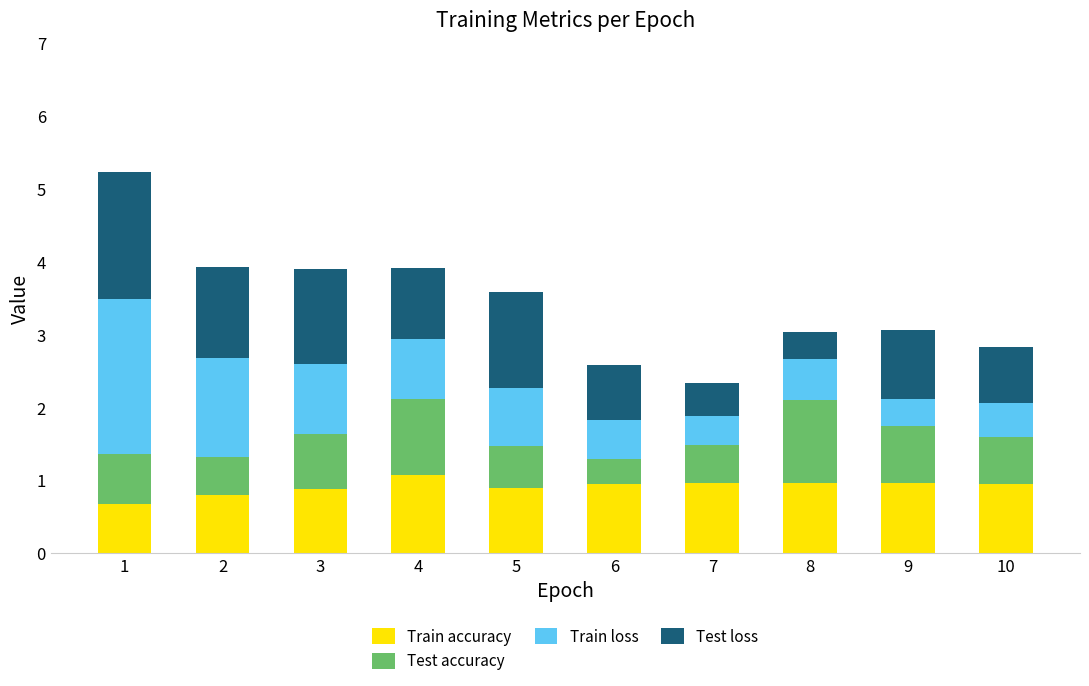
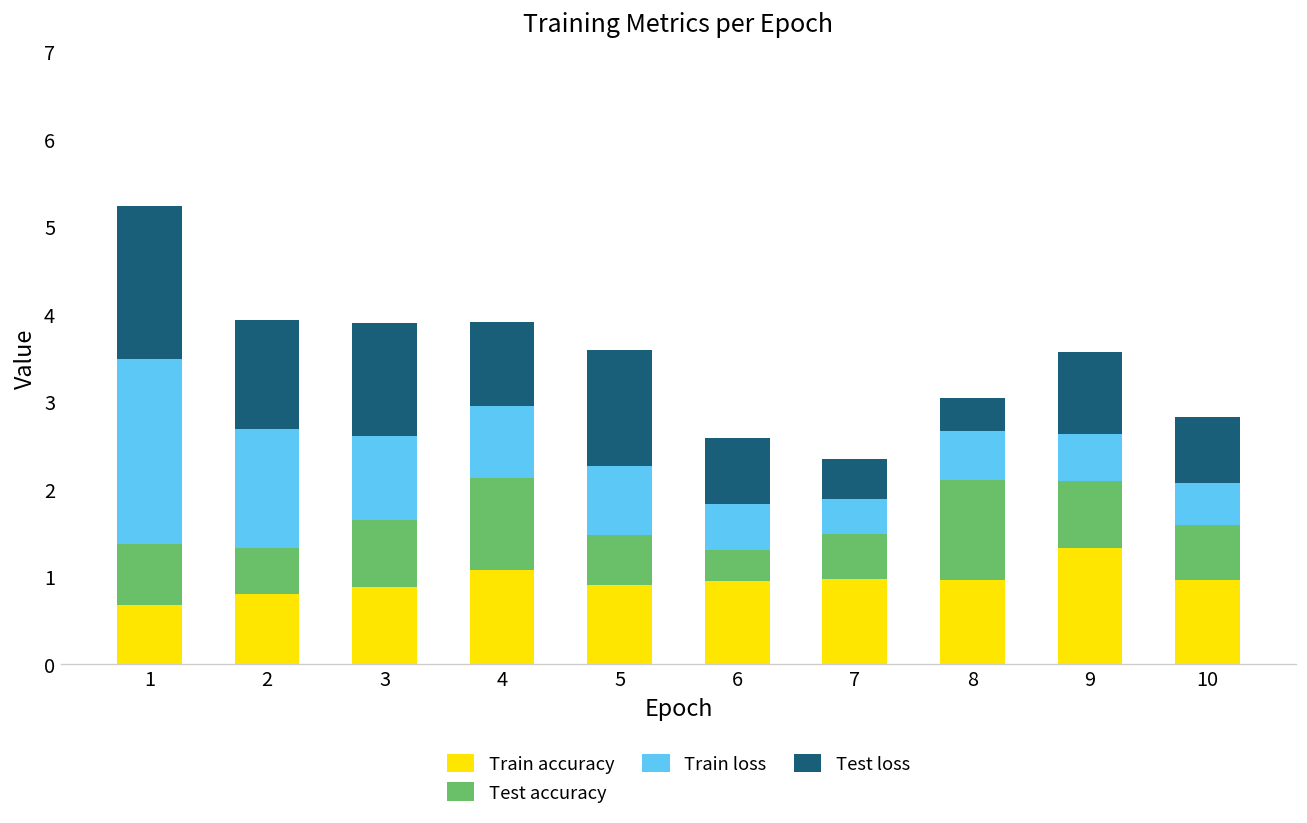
  {
    "Train accuracy": {
      "1": 0.7,
      "2": 0.8,
      "3": 0.9,
      "4": 1.1,
      "5": 0.9,
      "6": 0.9,
      "7": 1.0,
      "8": 1.0,
-     "9": 1.0,
+     "9": 1.3,
      "10": 1.0
    },
    "Test accuracy": {
      "1": 0.7,
      "2": 0.5,
      "3": 0.8,
      "4": 1.0,
      "5": 0.6,
      "6": 0.4,
      "7": 0.5,
      "8": 1.1,
      "9": 0.8,
      "10": 0.6
    },
    "Train loss": {
      "1": 2.1,
      "2": 1.4,
      "3": 1.0,
      "4": 0.8,
      "5": 0.8,
      "6": 0.5,
      "7": 0.4,
      "8": 0.6,
-     "9": 0.4,
+     "9": 0.5,
      "10": 0.5
    },
    "Test loss": {
      "1": 1.7,
      "2": 1.2,
      "3": 1.3,
      "4": 1.0,
      "5": 1.3,
      "6": 0.8,
      "7": 0.5,
      "8": 0.4,
      "9": 0.9,
      "10": 0.8
    }
  }
